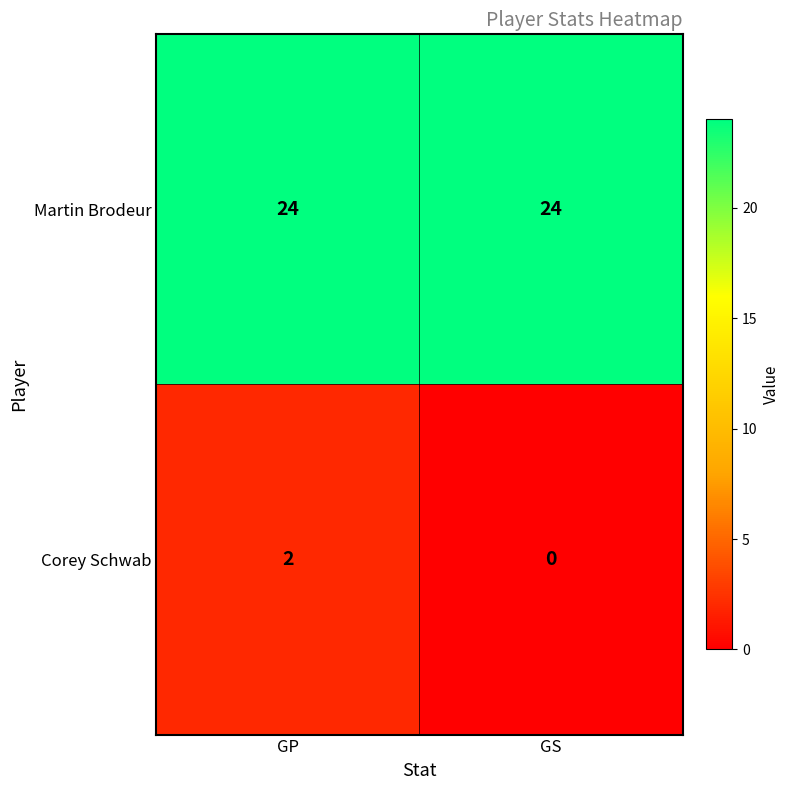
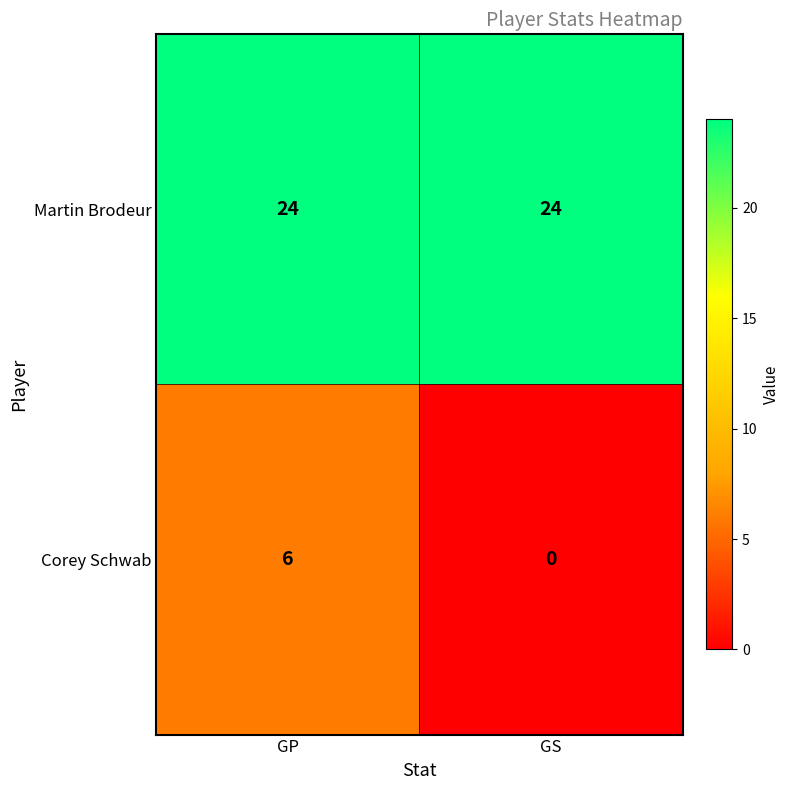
  {
    "Martin Brodeur": {
      "GP": 24,
      "GS": 24
    },
    "Corey Schwab": {
-     "GP": 2,
+     "GP": 6,
      "GS": 0
    }
  }
